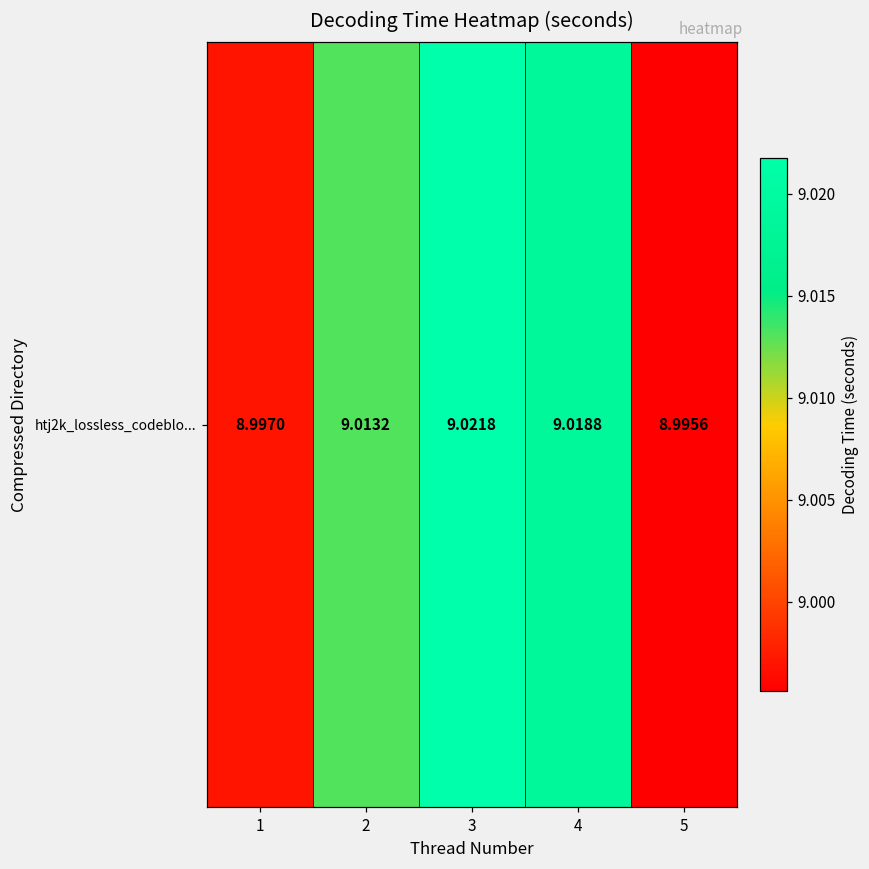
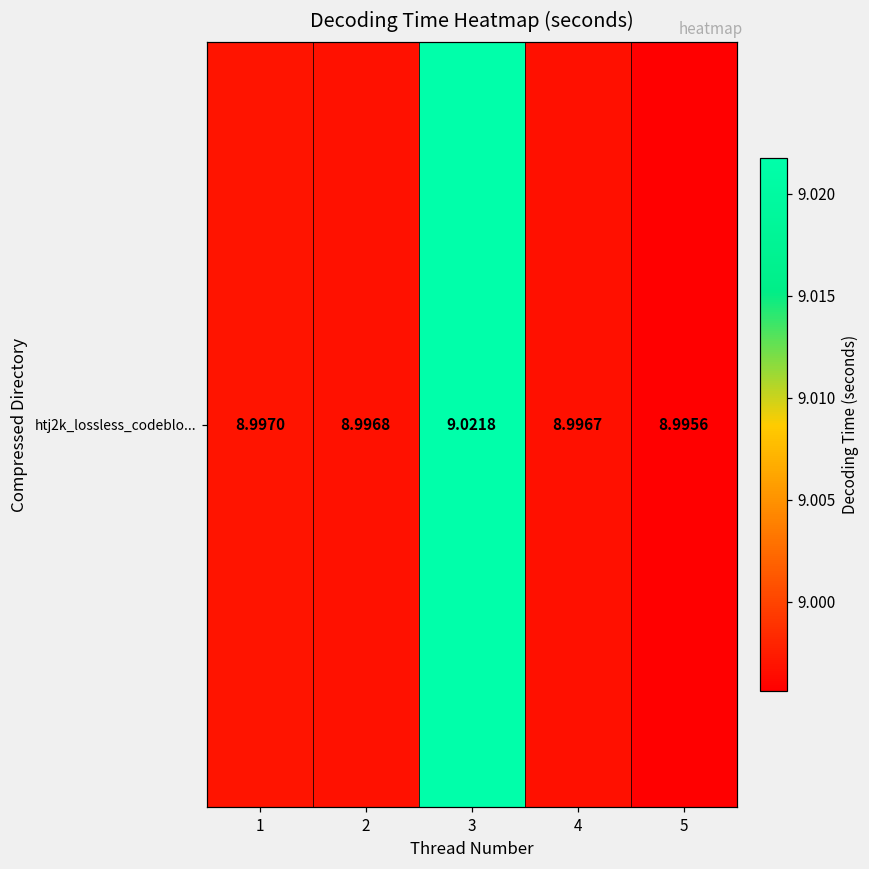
  {
    "htj2k_lossless_codeblo...": {
      "1": 8.9970,
-     "2": 9.0132,
+     "2": 8.9968,
      "3": 9.0218,
-     "4": 9.0188,
+     "4": 8.9967,
      "5": 8.9956
    }
  }
